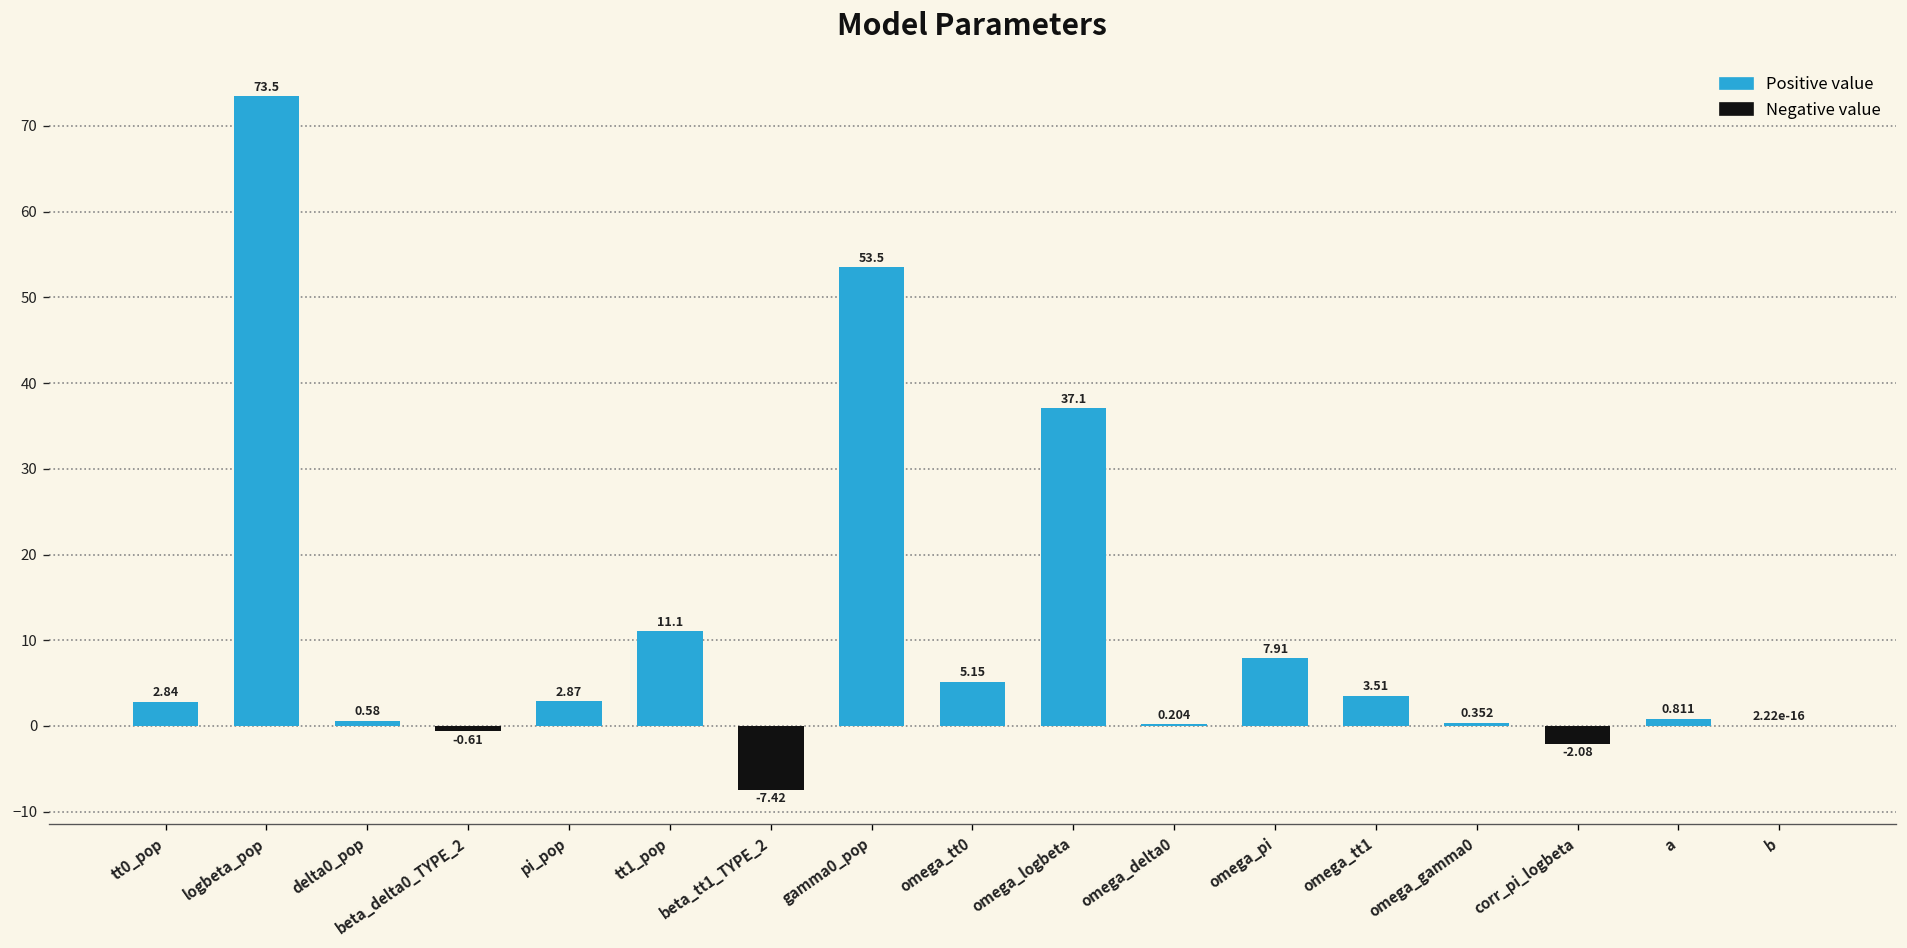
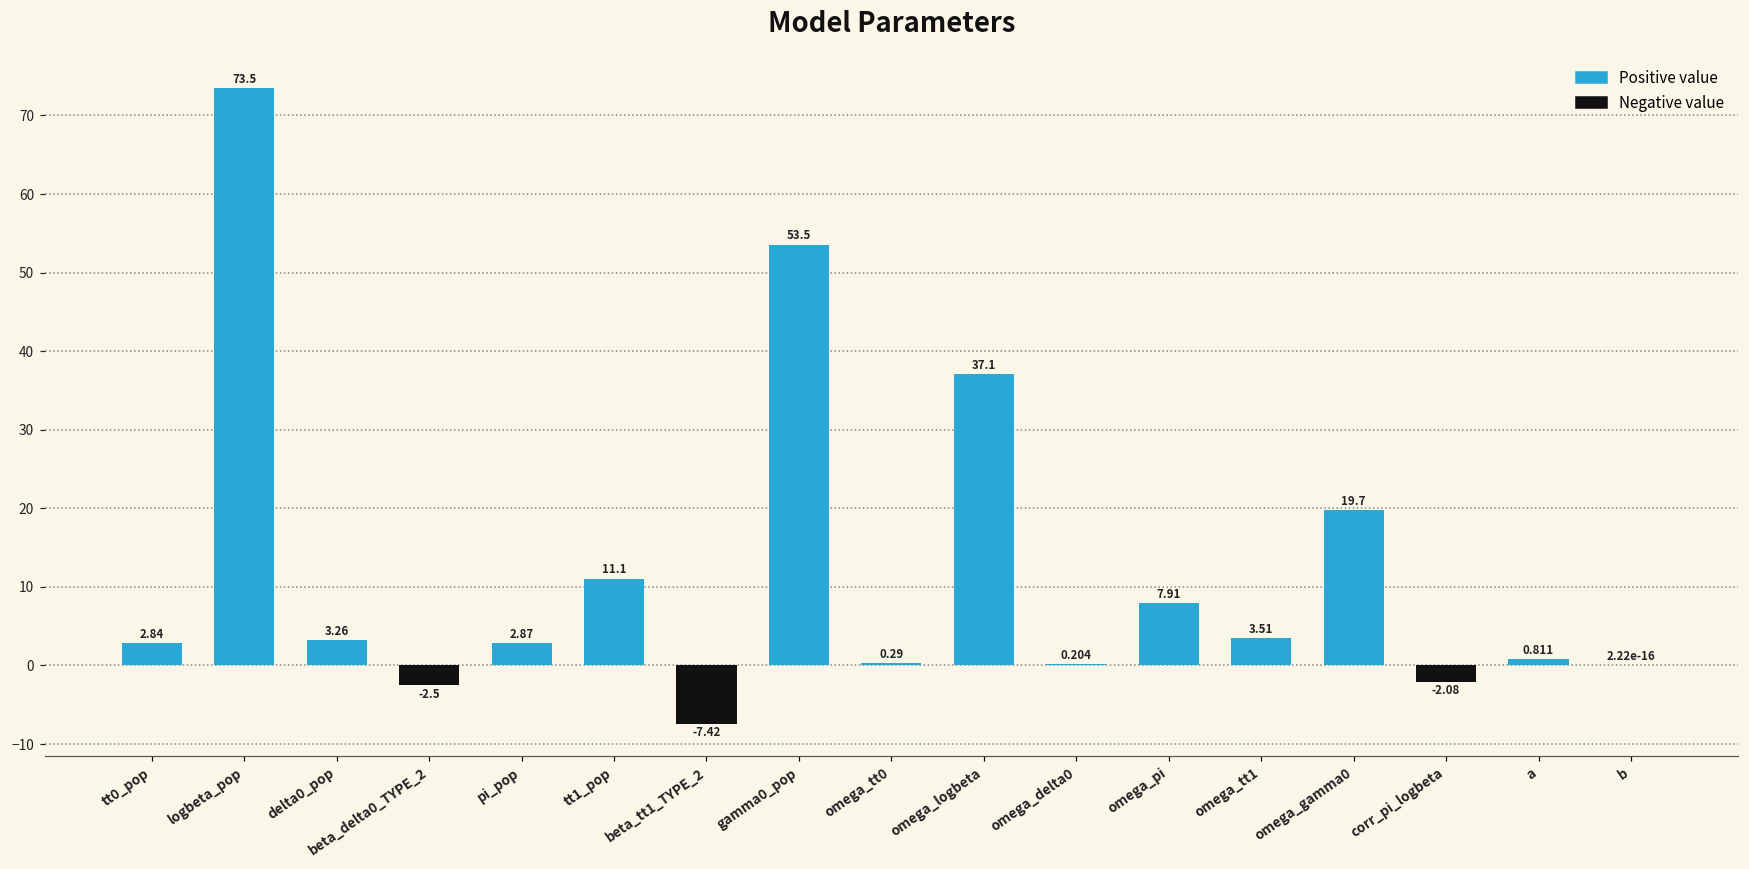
  {
    "tt0_pop": "2.84",
    "logbeta_pop": "73.5",
-   "delta0_pop": "0.58",
-   "beta_delta0_TYPE_2": "-0.61",
+   "delta0_pop": "3.26",
+   "beta_delta0_TYPE_2": "-2.5",
    "pi_pop": "2.87",
    "tt1_pop": "11.1",
    "beta_tt1_TYPE_2": "-7.42",
    "gamma0_pop": "53.5",
-   "omega_tt0": "5.15",
+   "omega_tt0": "0.29",
    "omega_logbeta": "37.1",
    "omega_delta0": "0.204",
    "omega_pi": "7.91",
    "omega_tt1": "3.51",
-   "omega_gamma0": "0.352",
+   "omega_gamma0": "19.7",
    "corr_pi_logbeta": "-2.08",
    "a": "0.811",
    "b": "2.22e-16"
  }
